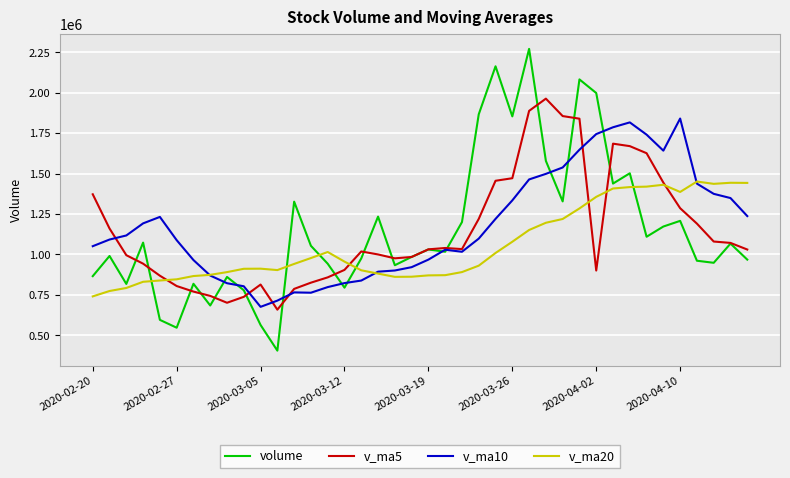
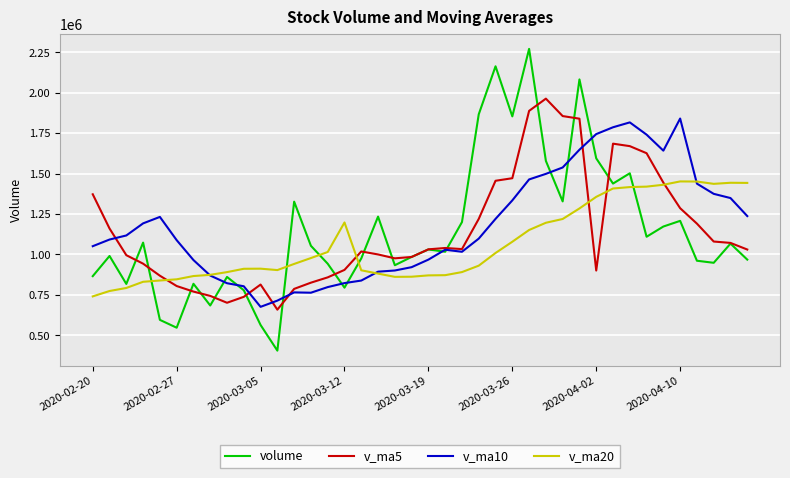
  {
    "volume": {
      "2020-02-20": 870000,
      "2020-02-27": 550000,
      "2020-03-05": 560000,
      "2020-03-12": 790000,
      "2020-03-26": 1850000,
-     "2020-04-02": 2000000,
+     "2020-04-02": 1590000,
      "2020-04-10": 1210000
    },
    "v_ma5": {
      "2020-02-20": 1370000,
      "2020-02-27": 800000,
      "2020-03-05": 810000,
      "2020-03-12": 900000,
      "2020-03-26": 1470000,
      "2020-04-02": 900000,
      "2020-04-10": 1290000
    },
    "v_ma10": {
      "2020-02-20": 1050000,
      "2020-02-27": 1090000,
      "2020-03-05": 680000,
      "2020-03-12": 820000,
      "2020-03-19": 970000,
      "2020-03-26": 1330000,
      "2020-04-02": 1740000,
      "2020-04-10": 1840000
    },
    "v_ma20": {
      "2020-02-20": 740000,
      "2020-02-27": 850000,
      "2020-03-05": 910000,
-     "2020-03-12": 960000,
+     "2020-03-12": 1200000,
      "2020-03-19": 870000,
      "2020-03-26": 1080000,
      "2020-04-02": 1360000,
-     "2020-04-10": 1390000
+     "2020-04-10": 1450000
    }
  }
